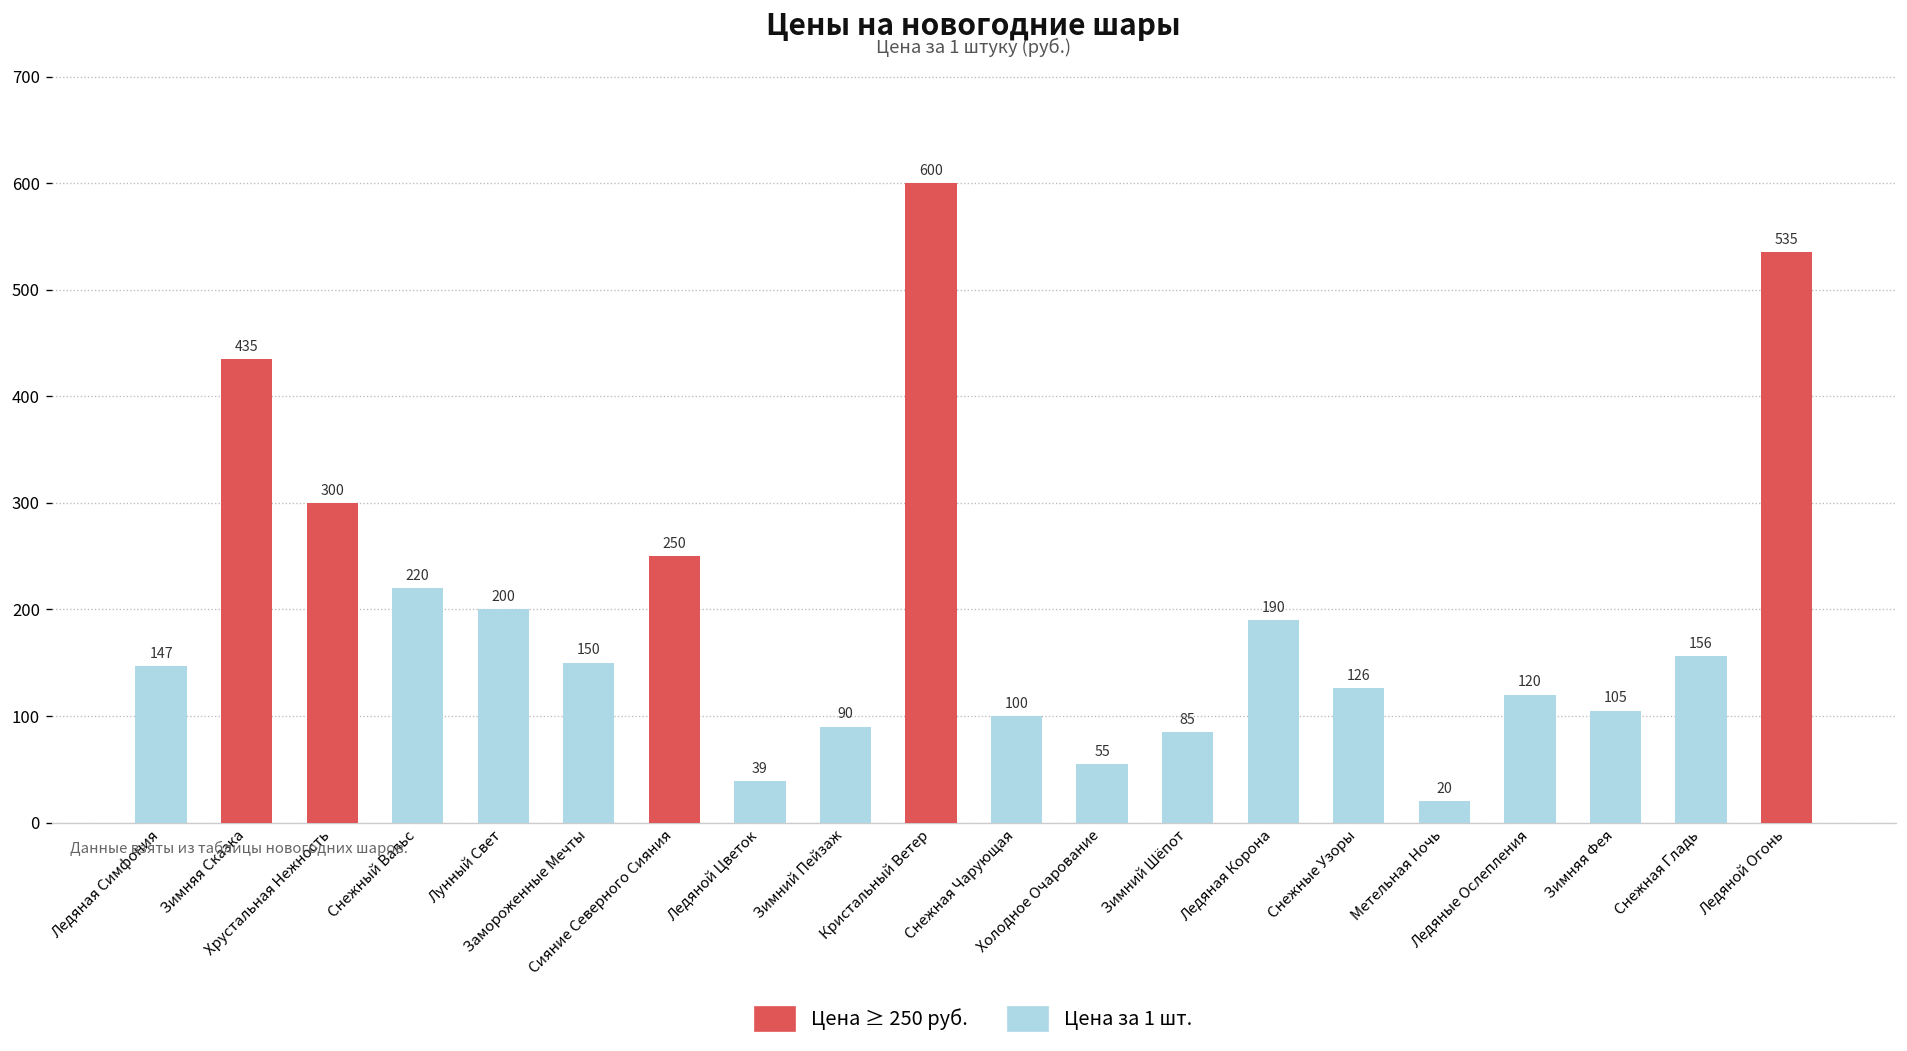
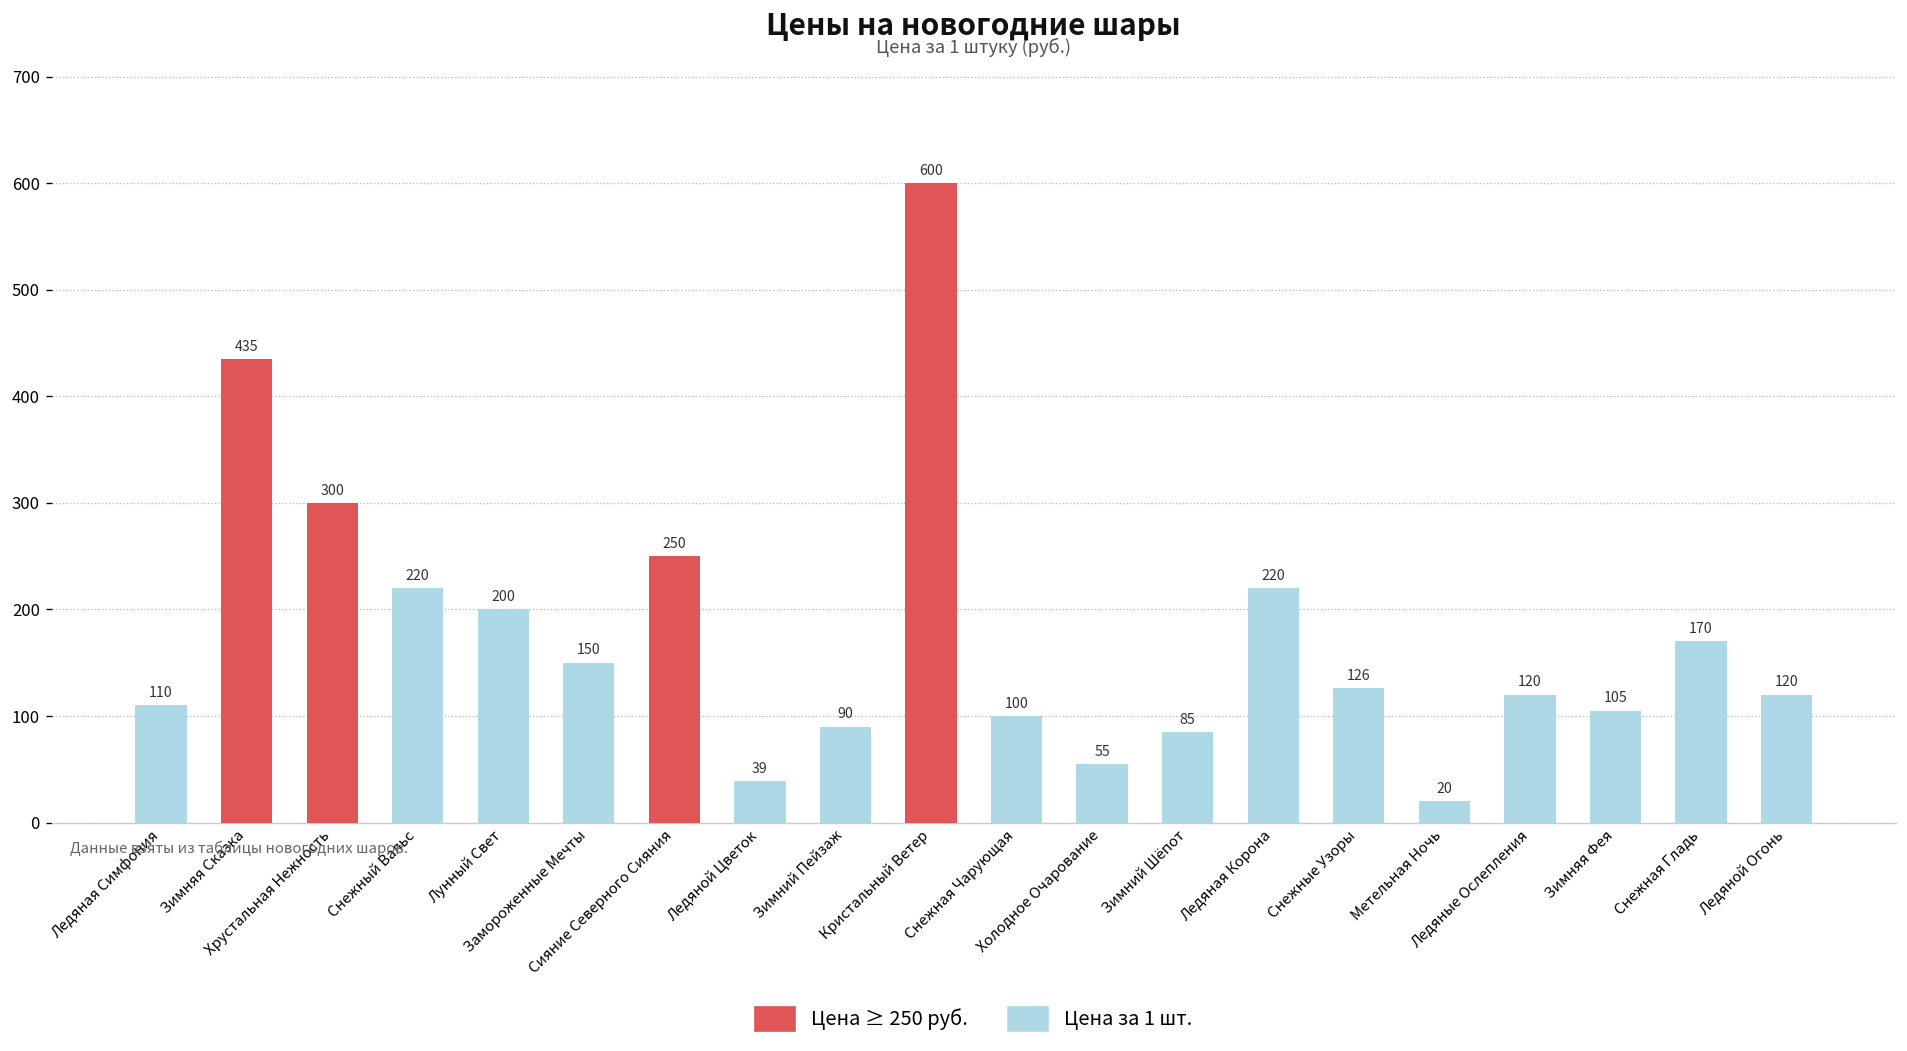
  {
-   "Ледяная Симфония": 147,
+   "Ледяная Симфония": 110,
    "Зимняя Сказка": 435,
    "Хрустальная Нежность": 300,
    "Снежный Вальс": 220,
    "Лунный Свет": 200,
    "Замороженные Мечты": 150,
    "Сияние Северного Сияния": 250,
    "Ледяной Цветок": 39,
    "Зимний Пейзаж": 90,
    "Кристальный Ветер": 600,
    "Снежная Чарующая": 100,
    "Холодное Очарование": 55,
    "Зимний Шёпот": 85,
-   "Ледяная Корона": 190,
+   "Ледяная Корона": 220,
    "Снежные Узоры": 126,
    "Метельная Ночь": 20,
    "Ледяные Ослепления": 120,
    "Зимняя Фея": 105,
-   "Снежная Гладь": 156,
-   "Ледяной Огонь": 535
+   "Снежная Гладь": 170,
+   "Ледяной Огонь": 120
  }
